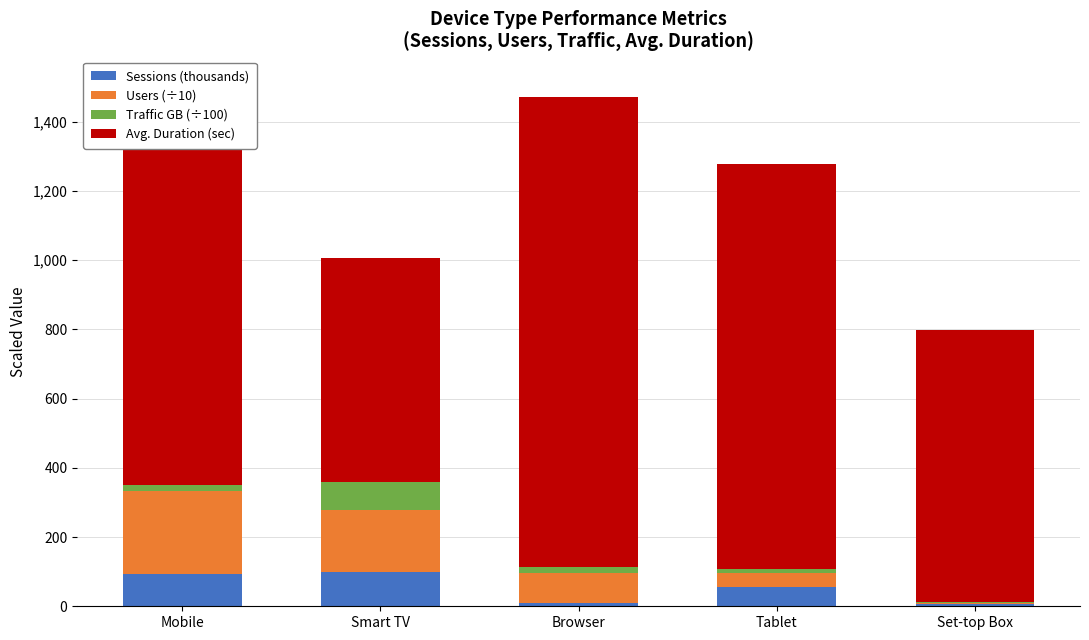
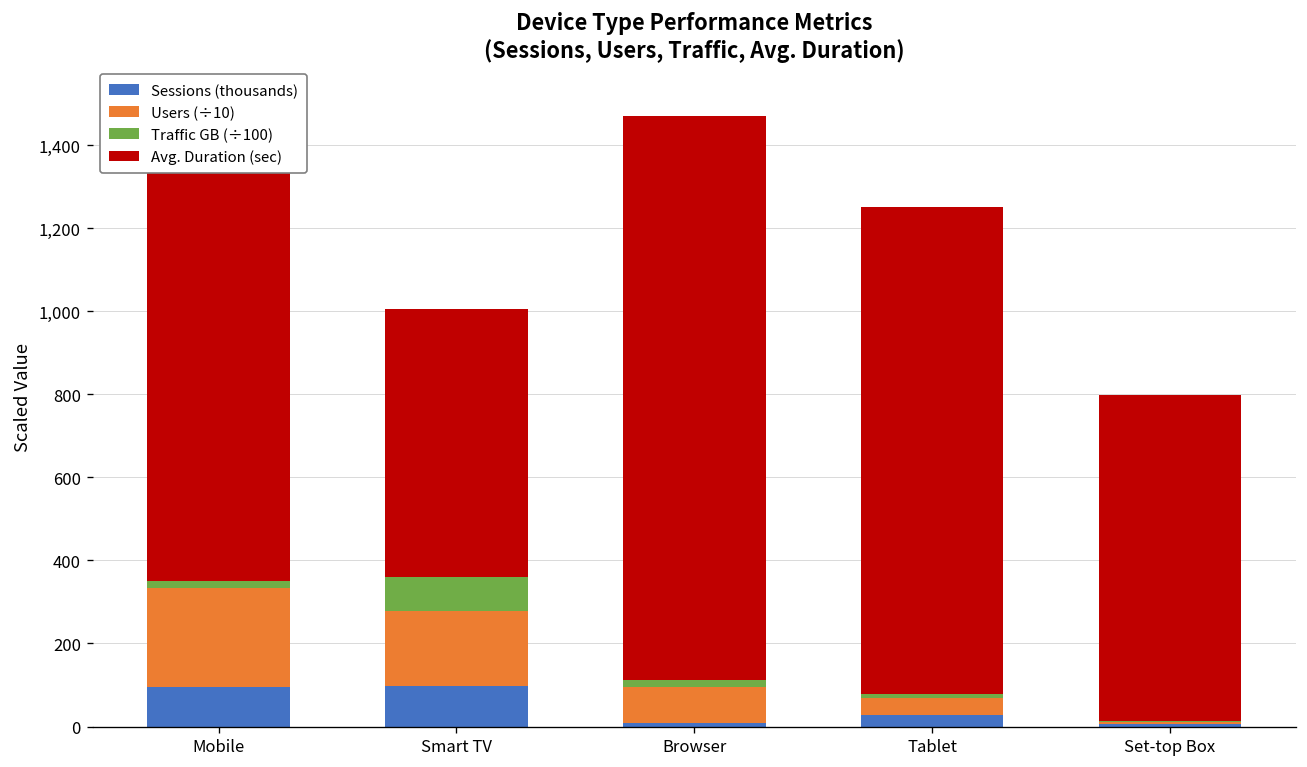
  {
    "Sessions (thousands)": {
      "Mobile": "90",
      "Smart TV": "100",
      "Browser": "10",
-     "Tablet": "60"
+     "Tablet": "30"
    },
    "Users (÷10)": {
      "Mobile": "240",
      "Smart TV": "180",
      "Browser": "90",
      "Tablet": "40"
    },
    "Traffic GB (÷100)": {
      "Mobile": "20",
      "Smart TV": "80",
      "Browser": "20",
      "Tablet": "10"
    },
    "Avg. Duration (sec)": {
      "Smart TV": "650",
      "Browser": "1,360",
      "Tablet": "1,170",
      "Set-top Box": "790"
    }
  }
